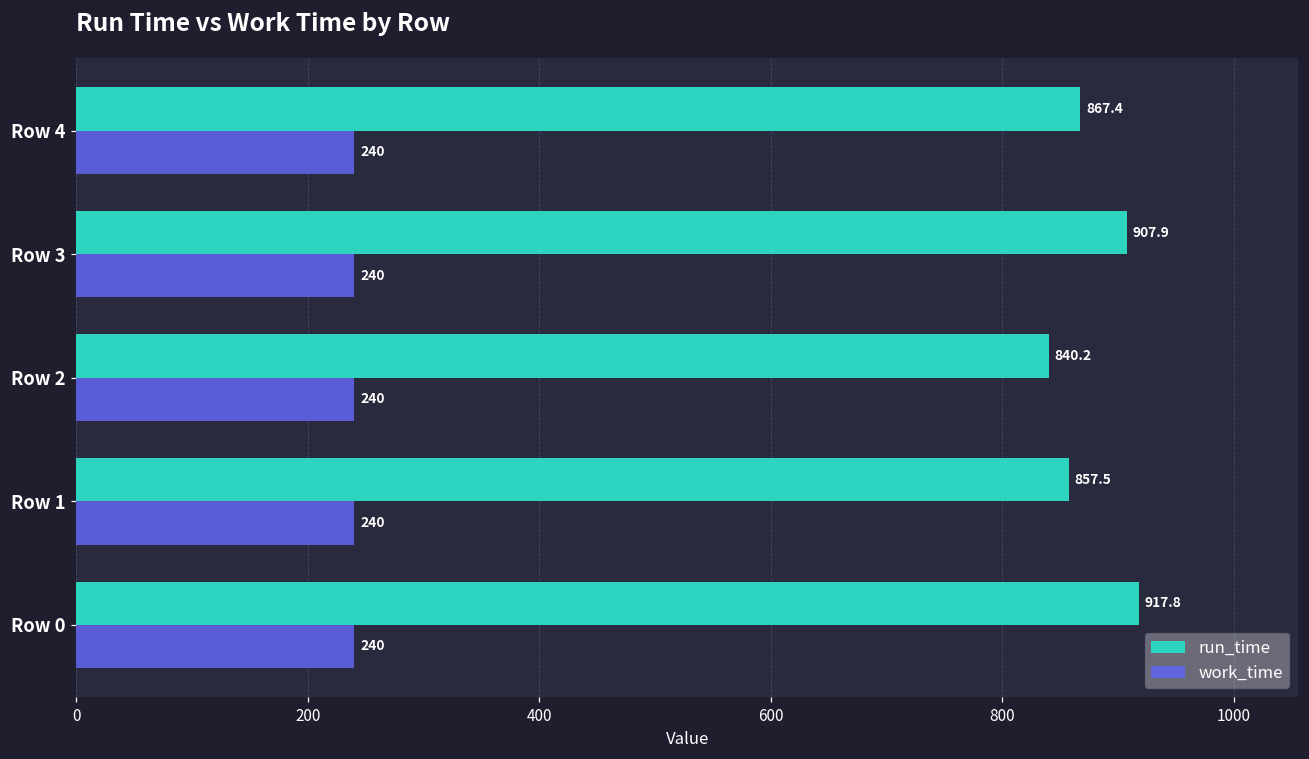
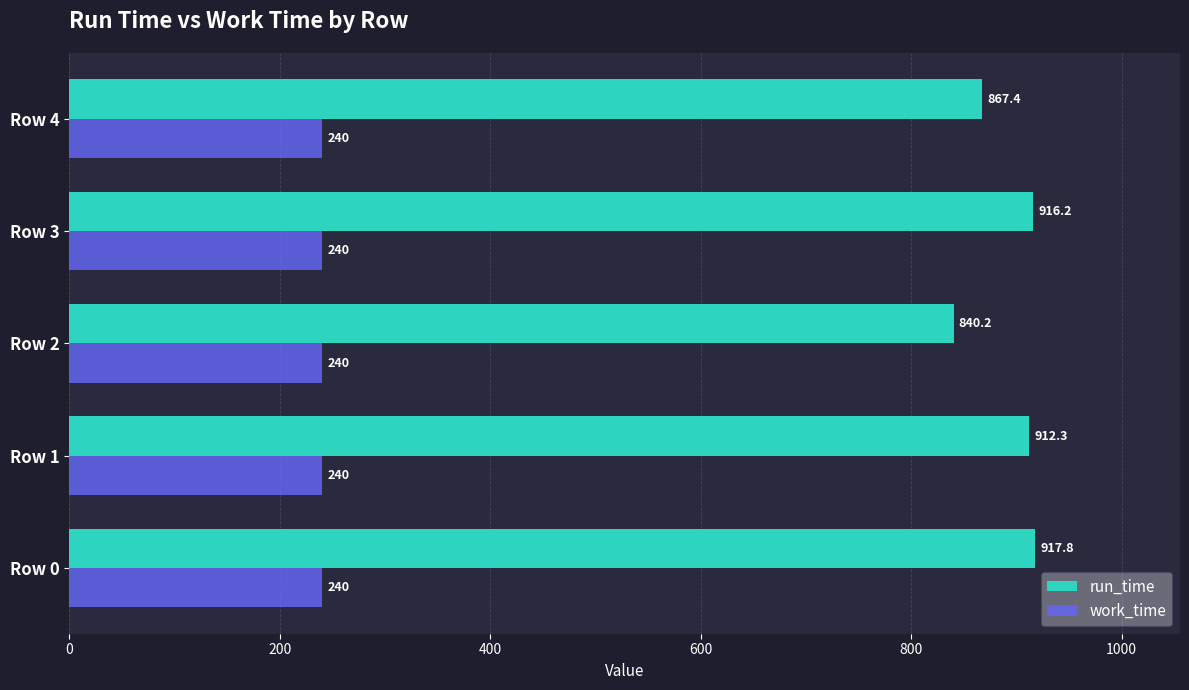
  {
    "run_time": {
      "Row 4": 867.4,
-     "Row 3": 907.9,
+     "Row 3": 916.2,
      "Row 2": 840.2,
-     "Row 1": 857.5,
+     "Row 1": 912.3,
      "Row 0": 917.8
    },
    "work_time": {
      "Row 4": 240,
      "Row 3": 240,
      "Row 2": 240,
      "Row 1": 240,
      "Row 0": 240
    }
  }
